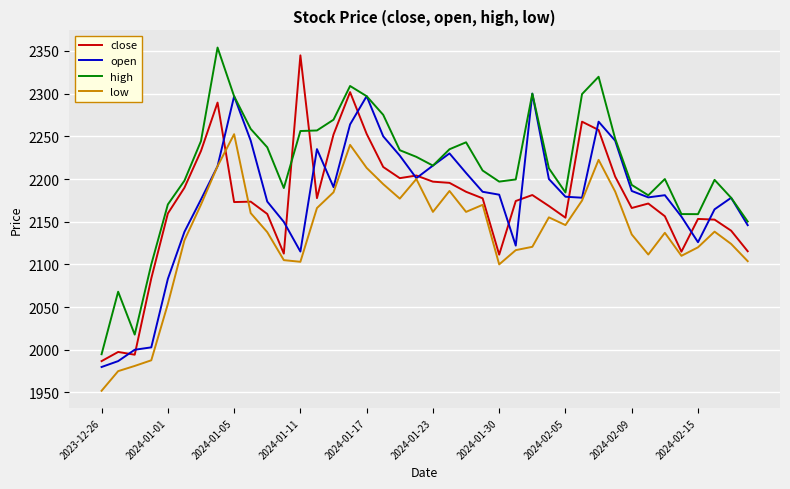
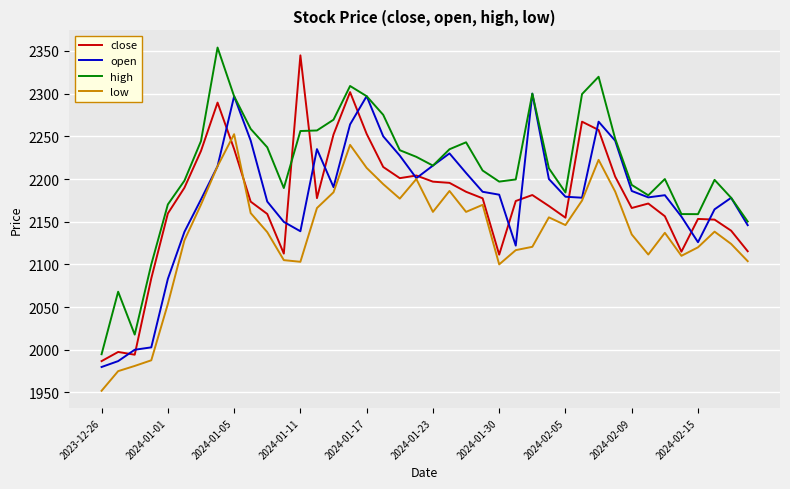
  {
    "close": {
      "2023-12-26": 1990,
      "2024-01-01": 2160,
-     "2024-01-05": 2170,
+     "2024-01-05": 2240,
      "2024-01-11": 2340,
      "2024-01-17": 2250,
      "2024-01-23": 2200,
      "2024-01-30": 2110,
      "2024-02-05": 2150,
      "2024-02-09": 2170,
      "2024-02-15": 2150
    },
    "open": {
      "2023-12-26": 1980,
      "2024-01-01": 2080,
-     "2024-01-11": 2120,
+     "2024-01-11": 2140,
      "2024-01-30": 2180,
      "2024-02-05": 2180,
      "2024-02-09": 2190,
      "2024-02-15": 2130
    },
    "high": {
      "2023-12-26": 1990,
      "2024-01-01": 2170,
      "2024-01-11": 2260,
      "2024-01-30": 2200,
      "2024-02-05": 2180,
      "2024-02-09": 2190,
      "2024-02-15": 2160
    },
    "low": {
      "2023-12-26": 1950,
      "2024-01-01": 2050,
      "2024-01-05": 2250,
      "2024-01-11": 2100,
      "2024-01-17": 2210,
      "2024-01-23": 2160,
      "2024-01-30": 2100,
      "2024-02-05": 2150,
      "2024-02-09": 2140,
      "2024-02-15": 2120
    }
  }
